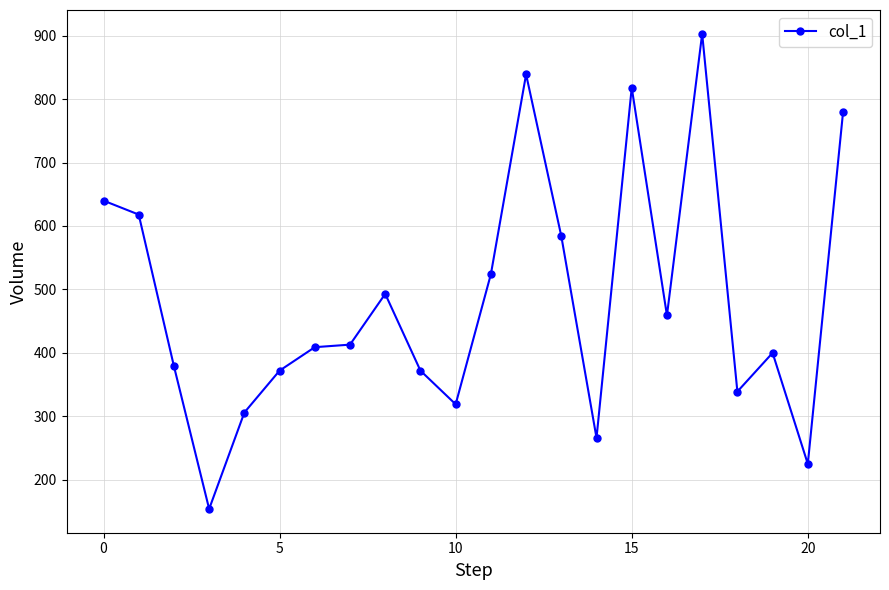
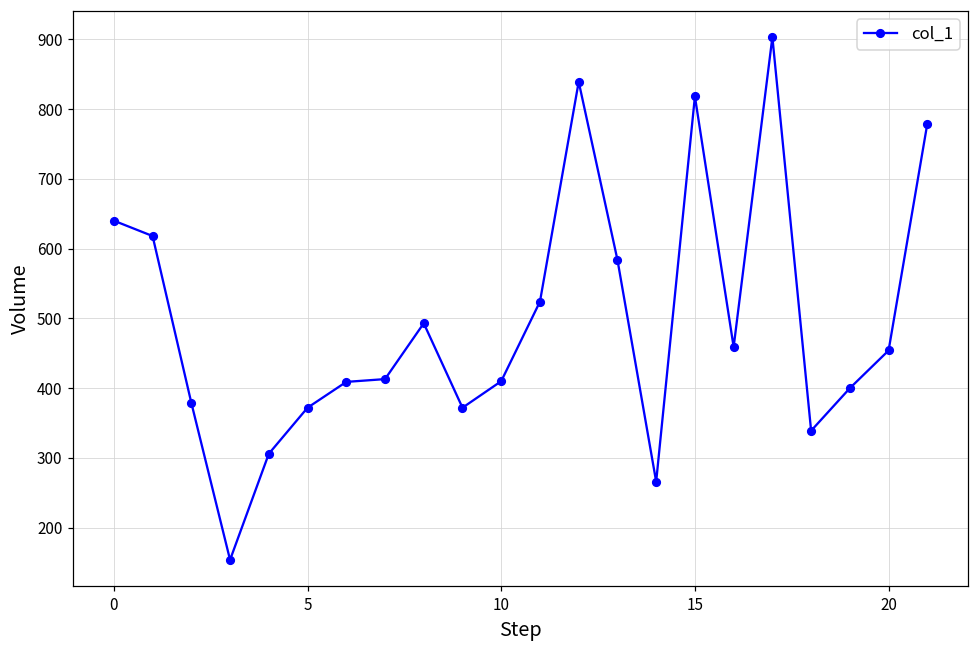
  {
    "0": 640,
    "5": 370,
-   "10": 320,
+   "10": 410,
    "15": 820,
-   "20": 230
+   "20": 450
  }
